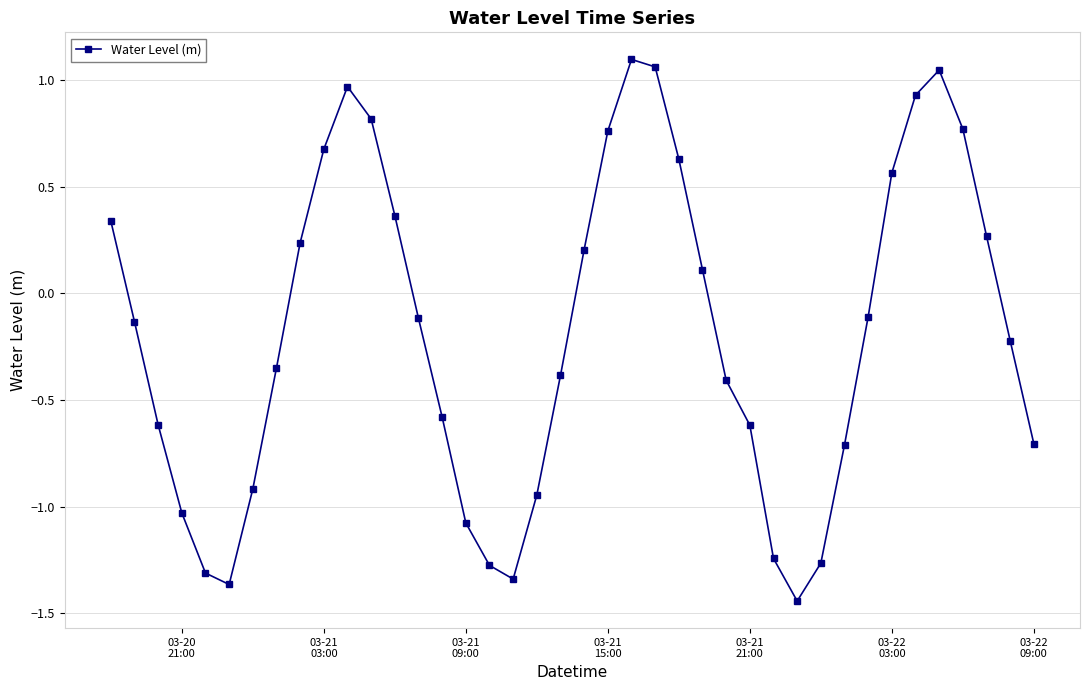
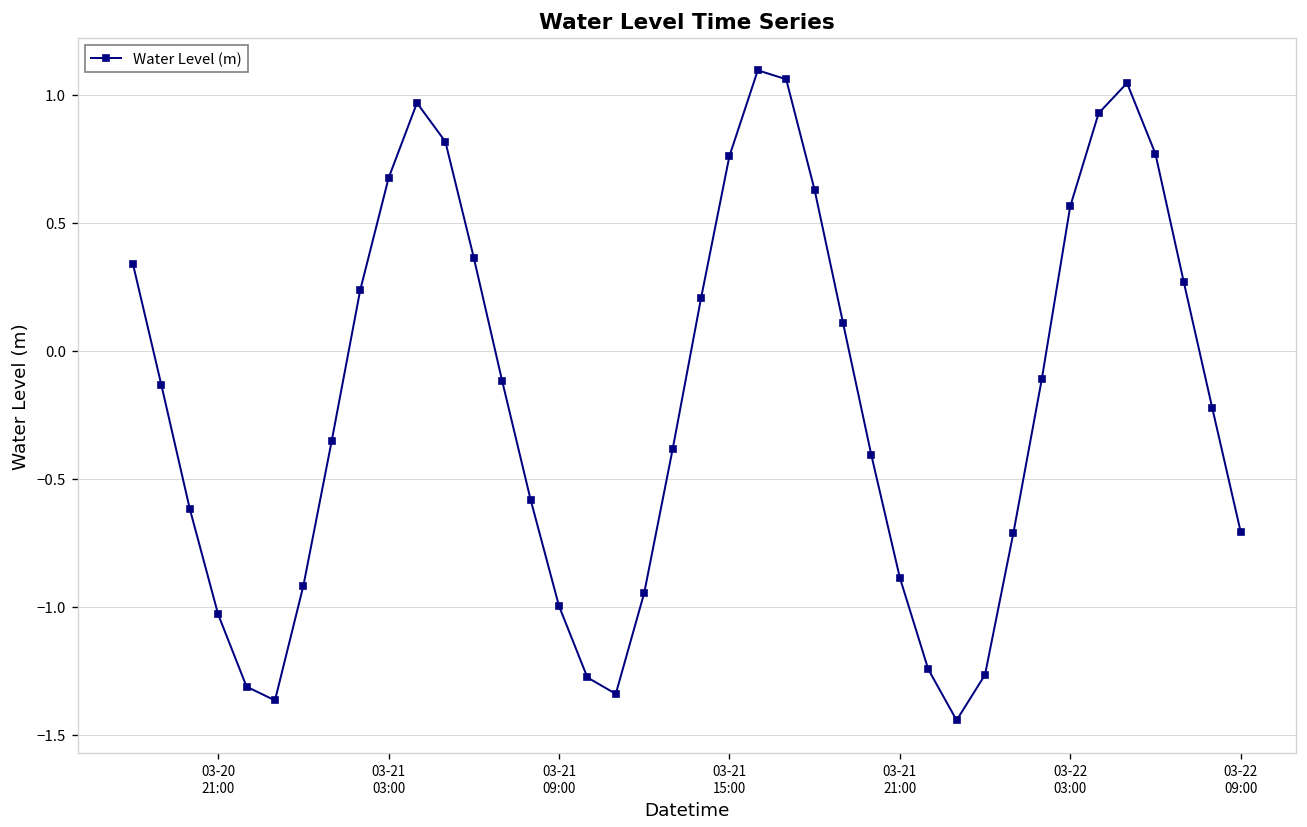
  {
    "03-20 21:00": -1.03,
    "03-21 03:00": 0.68,
-   "03-21 09:00": -1.08,
+   "03-21 09:00": -1.00,
    "03-21 15:00": 0.76,
-   "03-21 21:00": -0.62,
+   "03-21 21:00": -0.89,
    "03-22 03:00": 0.56,
    "03-22 09:00": -0.71
  }
